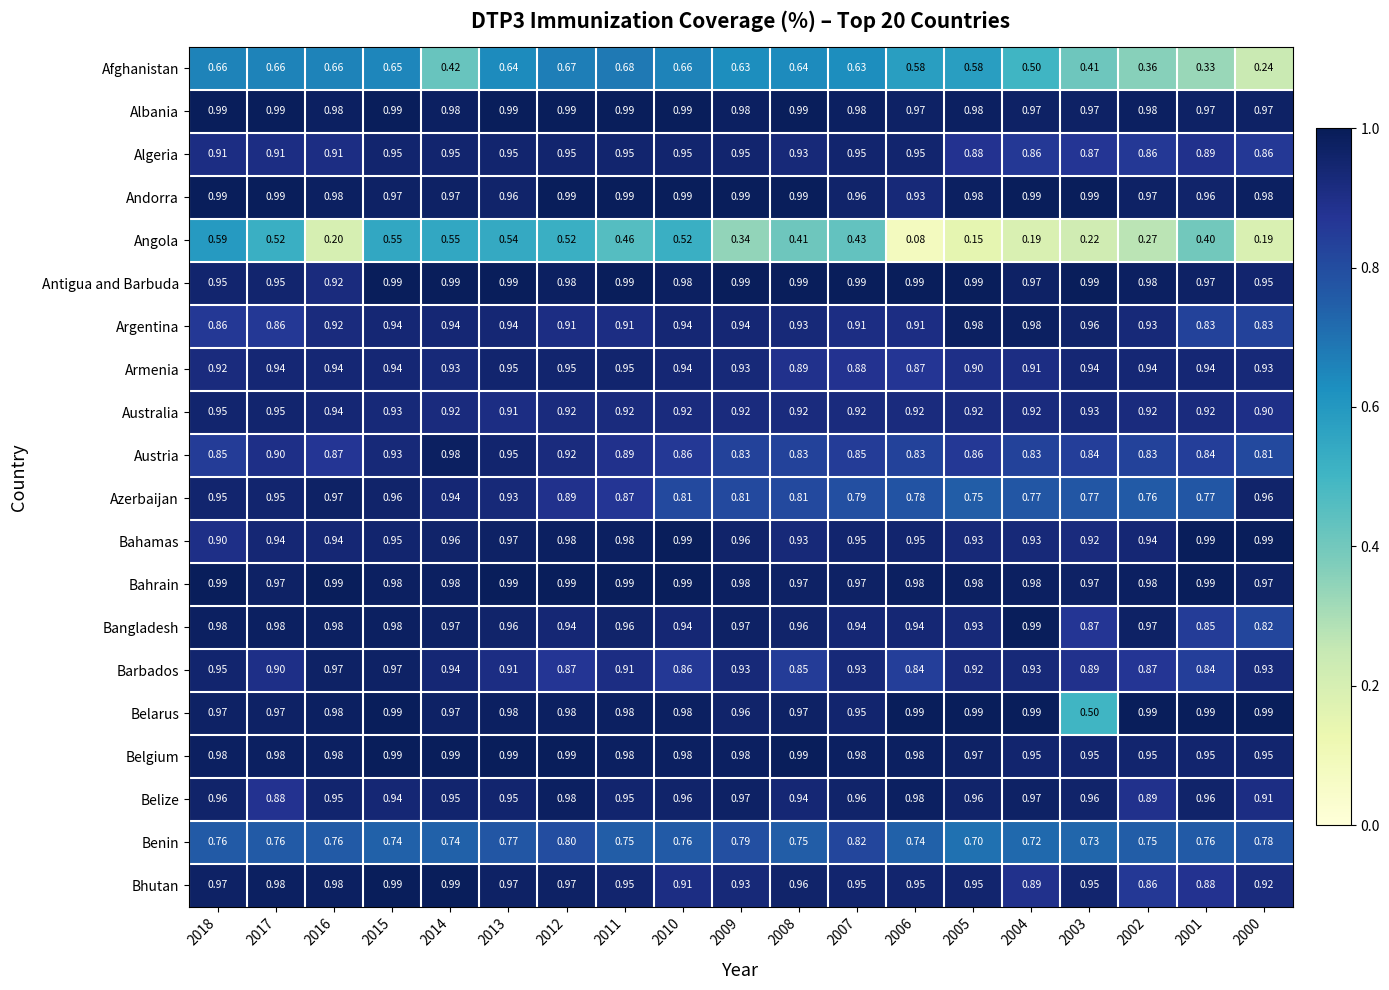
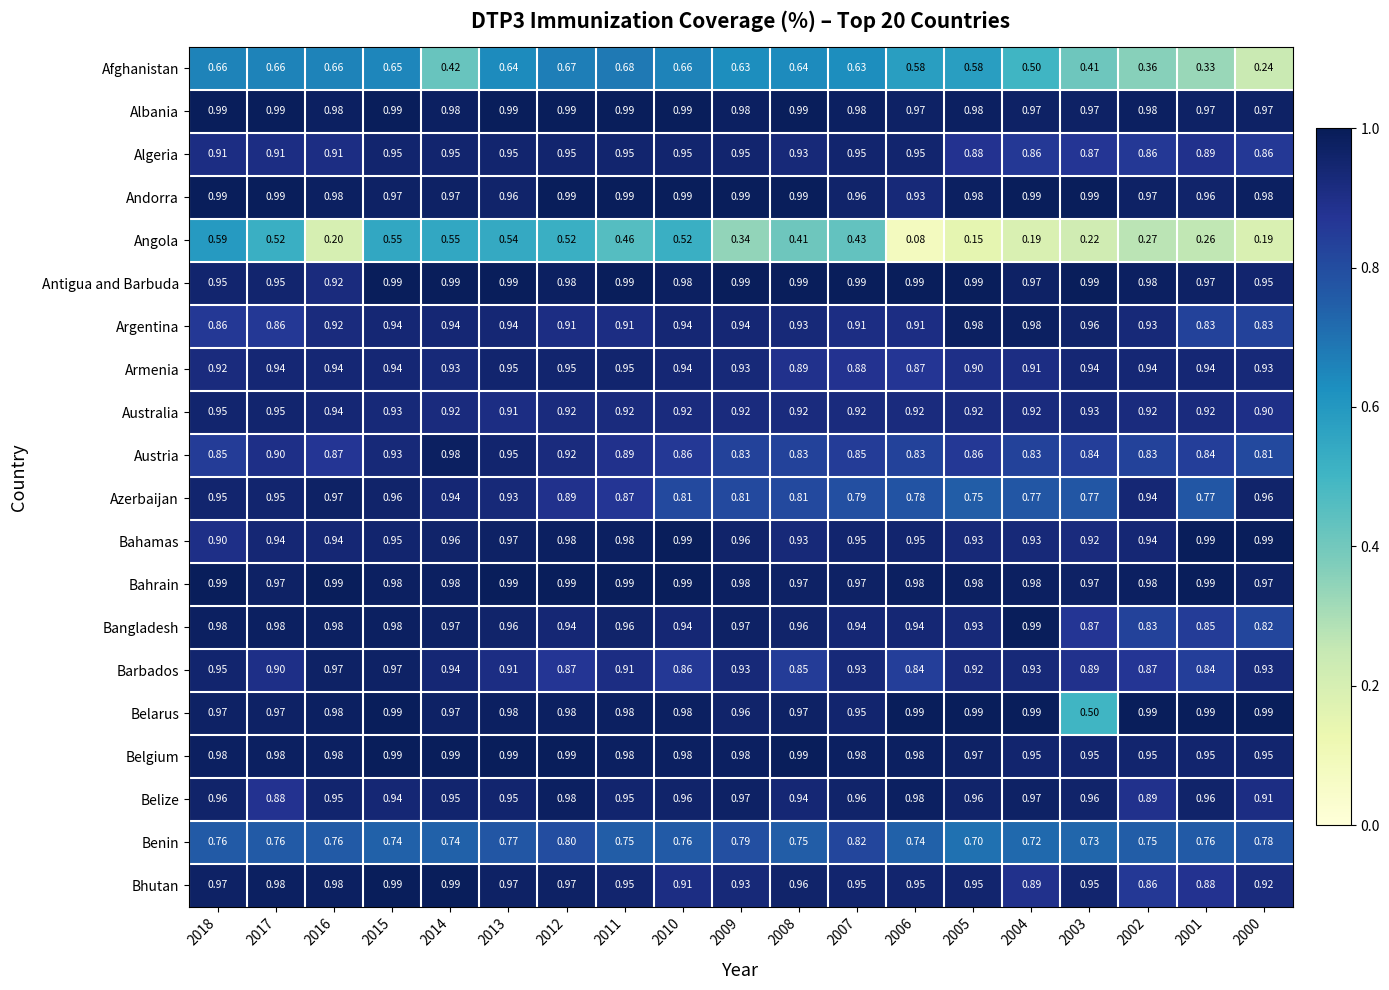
  {
    "Angola": {
      "2018": 0.59,
      "2017": 0.52,
      "2016": 0.20,
      "2015": 0.55,
      "2014": 0.55,
      "2013": 0.54,
      "2012": 0.52,
      "2011": 0.46,
      "2010": 0.52,
      "2009": 0.34,
      "2008": 0.41,
      "2007": 0.43,
      "2006": 0.08,
      "2005": 0.15,
      "2004": 0.19,
      "2003": 0.22,
      "2002": 0.27,
-     "2001": 0.40,
+     "2001": 0.26,
      "2000": 0.19
    },
    "Azerbaijan": {
      "2018": 0.95,
      "2017": 0.95,
      "2016": 0.97,
      "2015": 0.96,
      "2014": 0.94,
      "2013": 0.93,
      "2012": 0.89,
      "2011": 0.87,
      "2010": 0.81,
      "2009": 0.81,
      "2008": 0.81,
      "2007": 0.79,
      "2006": 0.78,
      "2005": 0.75,
      "2004": 0.77,
      "2003": 0.77,
-     "2002": 0.76,
+     "2002": 0.94,
      "2001": 0.77,
      "2000": 0.96
    },
    "Bangladesh": {
      "2018": 0.98,
      "2017": 0.98,
      "2016": 0.98,
      "2015": 0.98,
      "2014": 0.97,
      "2013": 0.96,
      "2012": 0.94,
      "2011": 0.96,
      "2010": 0.94,
      "2009": 0.97,
      "2008": 0.96,
      "2007": 0.94,
      "2006": 0.94,
      "2005": 0.93,
      "2004": 0.99,
      "2003": 0.87,
-     "2002": 0.97,
+     "2002": 0.83,
      "2001": 0.85,
      "2000": 0.82
    }
  }
